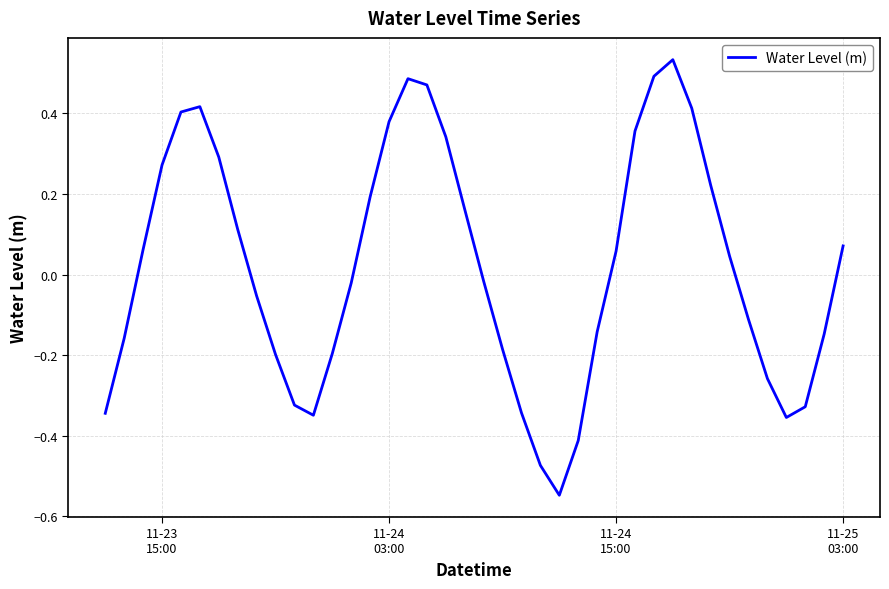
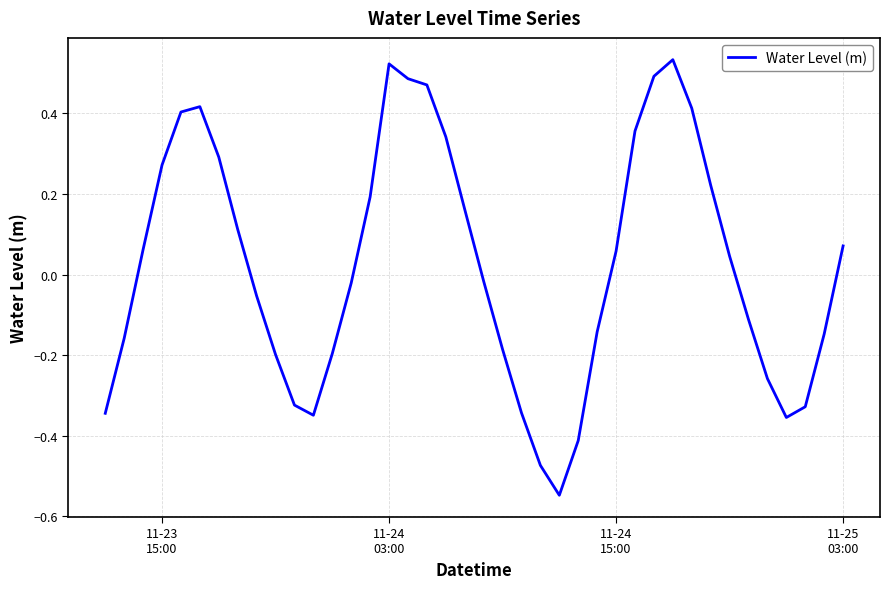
  {
    "11-23 15:00": 0.27,
-   "11-24 03:00": 0.38,
+   "11-24 03:00": 0.52,
    "11-24 15:00": 0.06,
    "11-25 03:00": 0.07
  }
